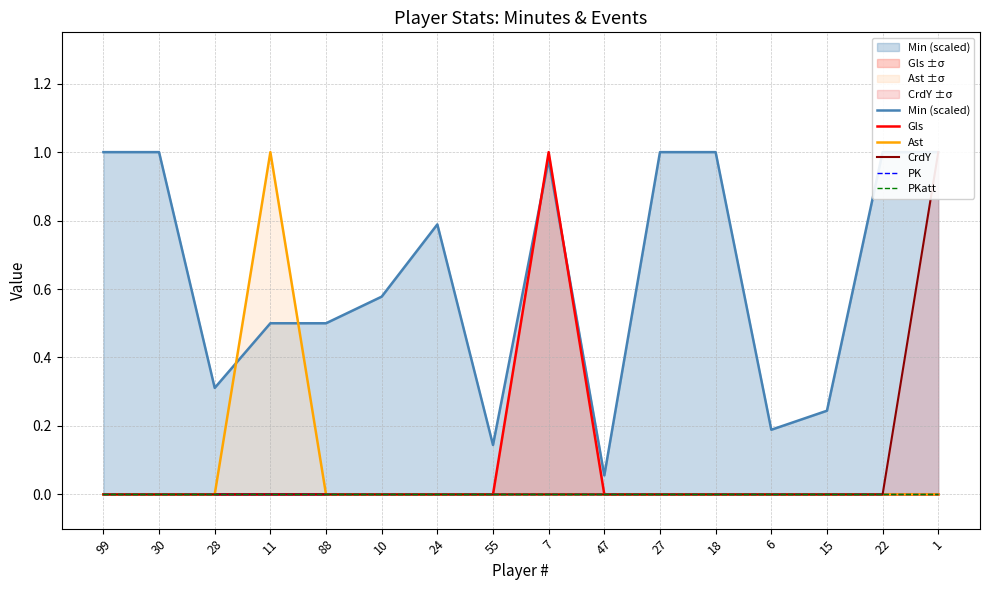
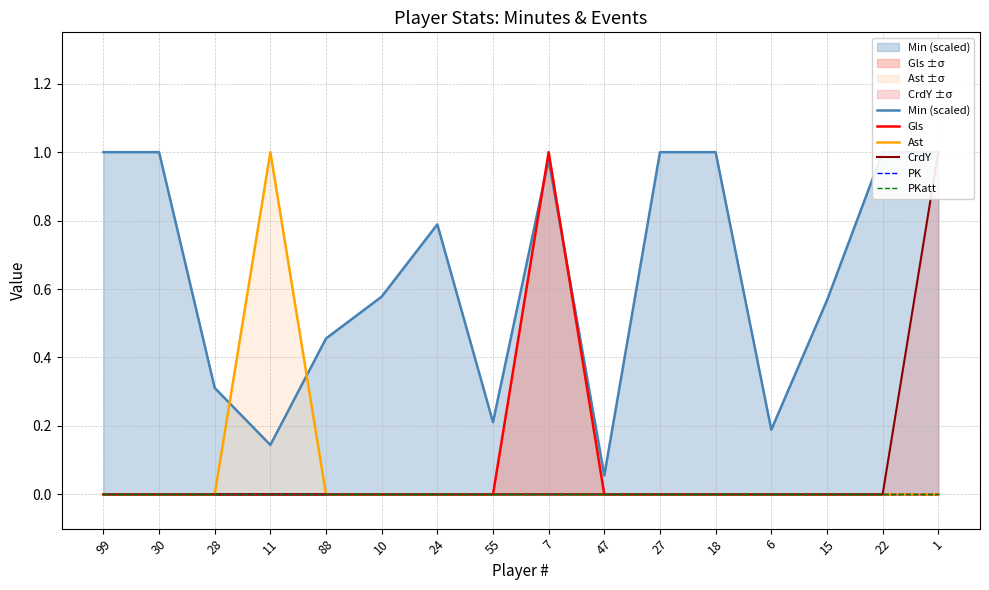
  {
    "Min (scaled)": {
      "99": 1.00,
      "30": 1.00,
      "28": 0.31,
-     "11": 0.50,
-     "88": 0.50,
+     "11": 0.14,
+     "88": 0.46,
      "10": 0.58,
      "24": 0.79,
-     "55": 0.14,
+     "55": 0.21,
      "7": 0.98,
      "47": 0.06,
      "27": 1.00,
      "18": 1.00,
      "6": 0.19,
-     "15": 0.24
+     "15": 0.57
    }
  }
